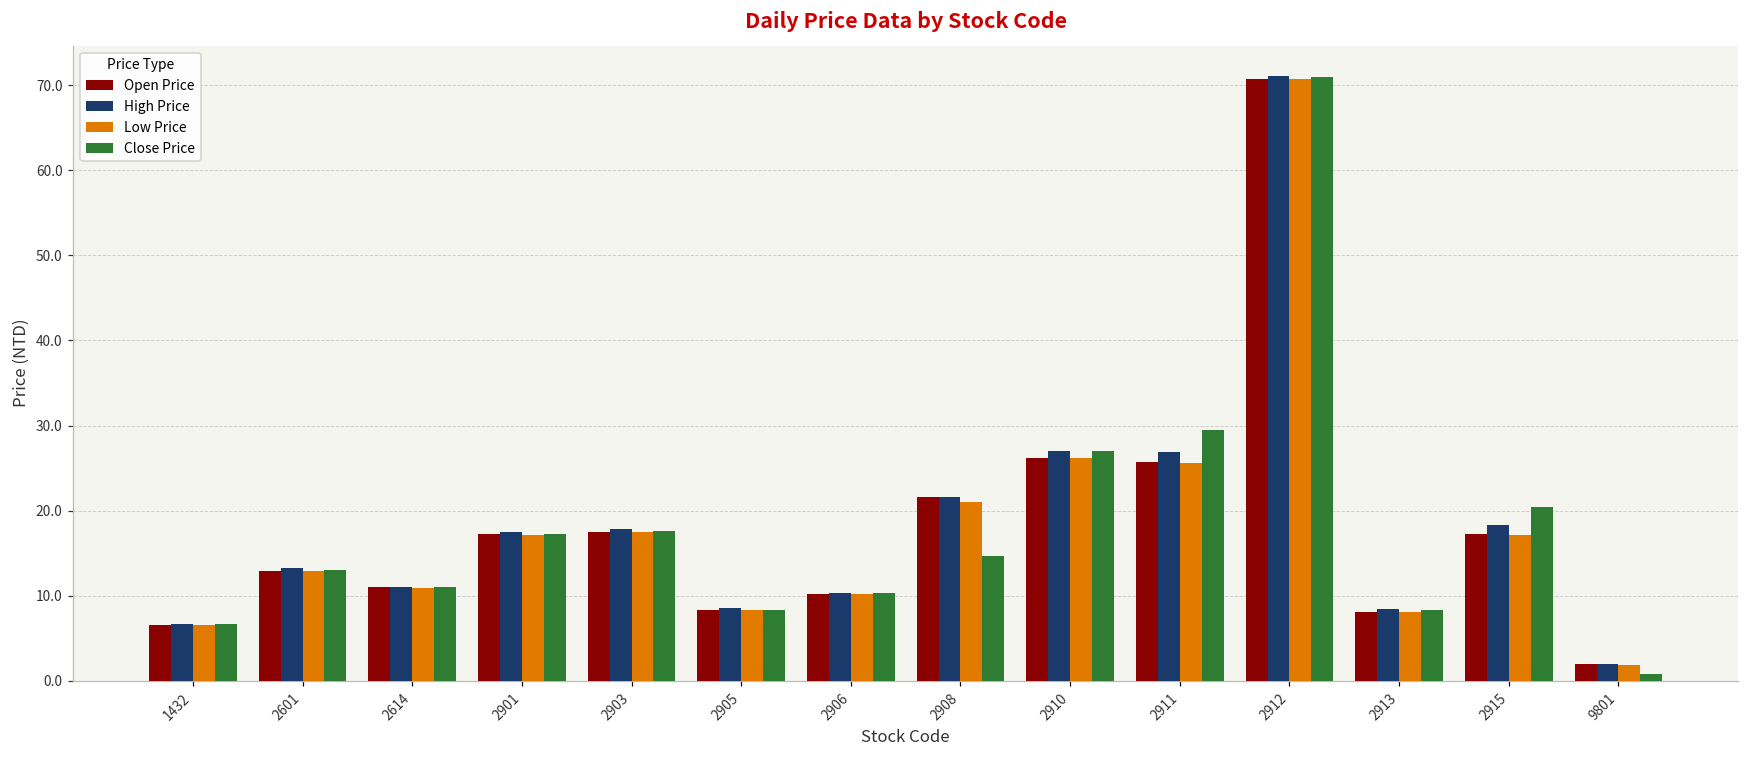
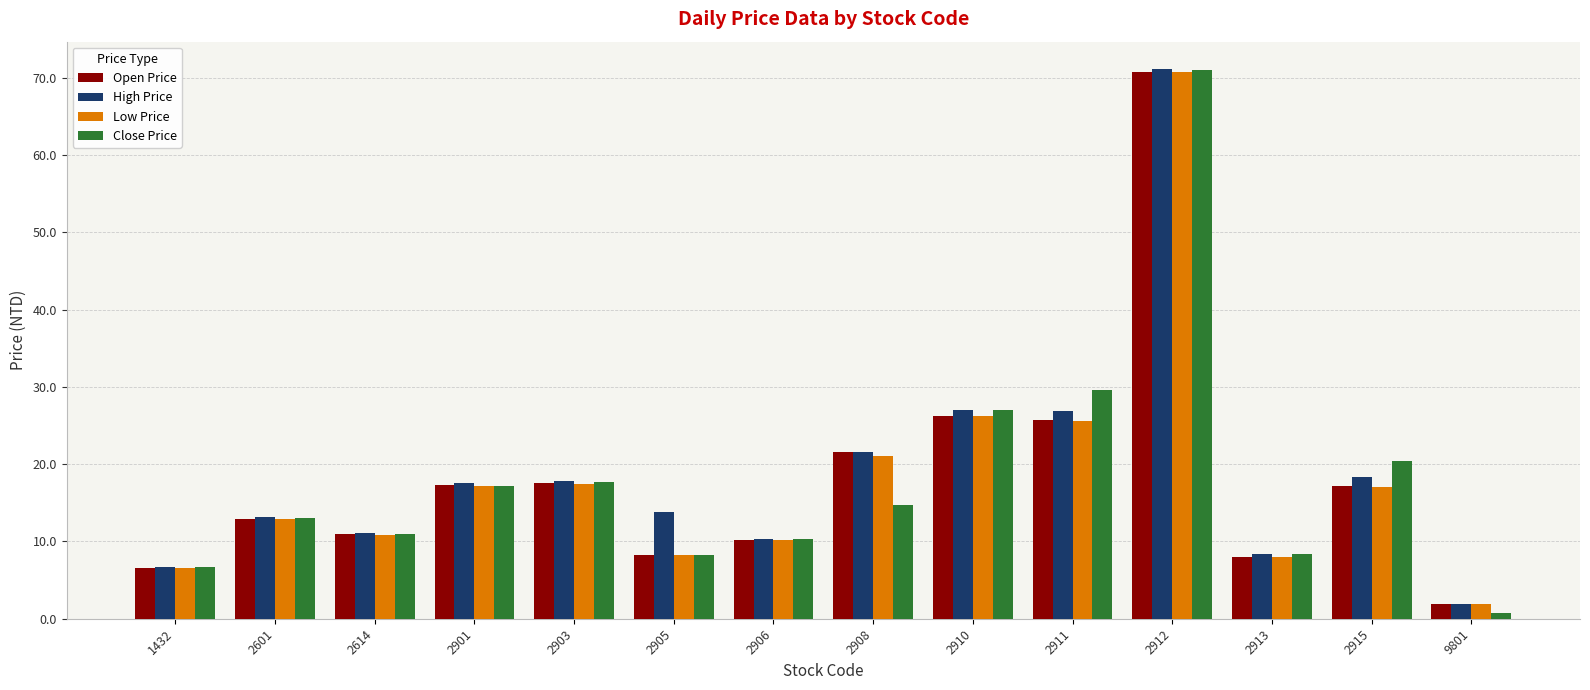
  {
    "Open Price": {
      "1432": 7,
      "2601": 13,
      "2614": 11,
      "2901": 17,
      "2903": 18,
      "2905": 8,
      "2906": 10,
      "2908": 22,
      "2910": 26,
      "2911": 26,
      "2912": 71,
      "2913": 8,
      "2915": 17,
      "9801": 2
    },
    "High Price": {
      "1432": 7,
      "2601": 13,
      "2614": 11,
      "2901": 18,
      "2903": 18,
-     "2905": 8,
+     "2905": 14,
      "2906": 10,
      "2908": 22,
      "2910": 27,
      "2911": 27,
      "2912": 71,
      "2913": 8,
      "2915": 18,
      "9801": 2
    },
    "Low Price": {
      "1432": 7,
      "2601": 13,
      "2614": 11,
      "2901": 17,
      "2903": 17,
      "2905": 8,
      "2906": 10,
      "2908": 21,
      "2910": 26,
      "2911": 26,
      "2912": 71,
      "2913": 8,
      "2915": 17,
      "9801": 2
    },
    "Close Price": {
      "1432": 7,
      "2601": 13,
      "2614": 11,
      "2901": 17,
      "2903": 18,
      "2905": 8,
      "2906": 10,
      "2908": 15,
      "2910": 27,
      "2911": 30,
      "2912": 71,
      "2913": 8,
      "2915": 20,
      "9801": 1
    }
  }
